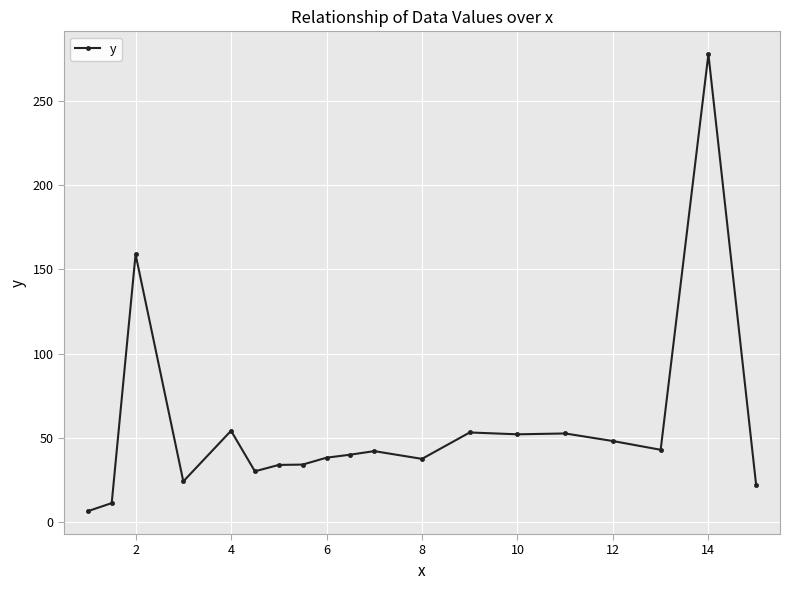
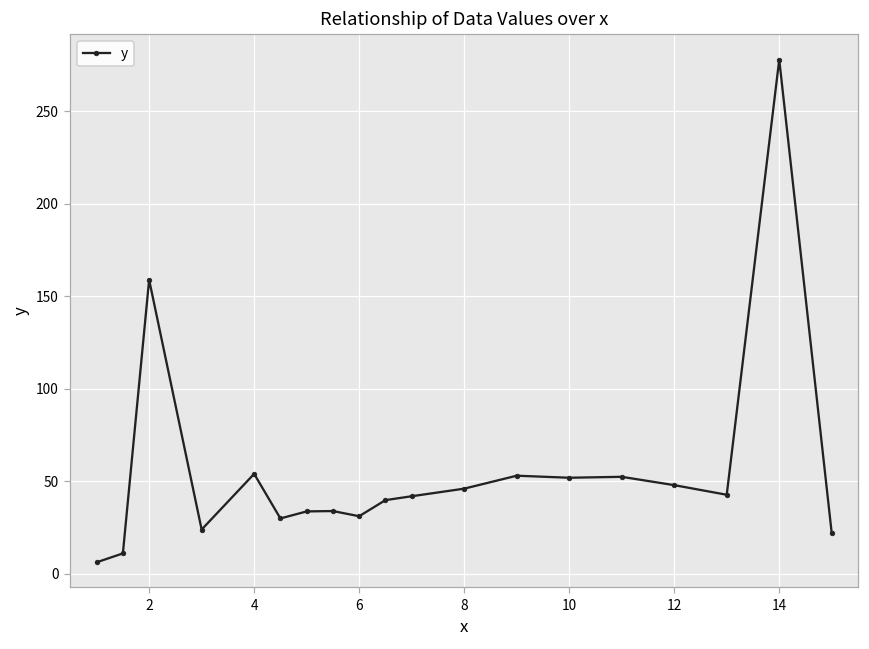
  {
    "2": 159,
    "4": 54,
-   "6": 38,
-   "8": 37,
+   "6": 31,
+   "8": 46,
    "10": 52,
    "12": 48,
    "14": 278
  }
